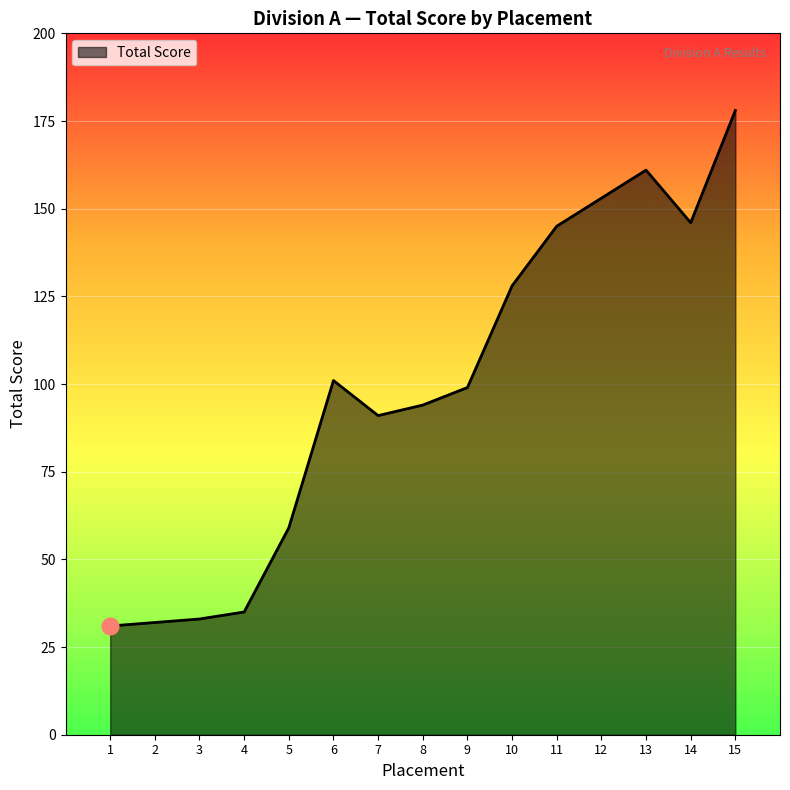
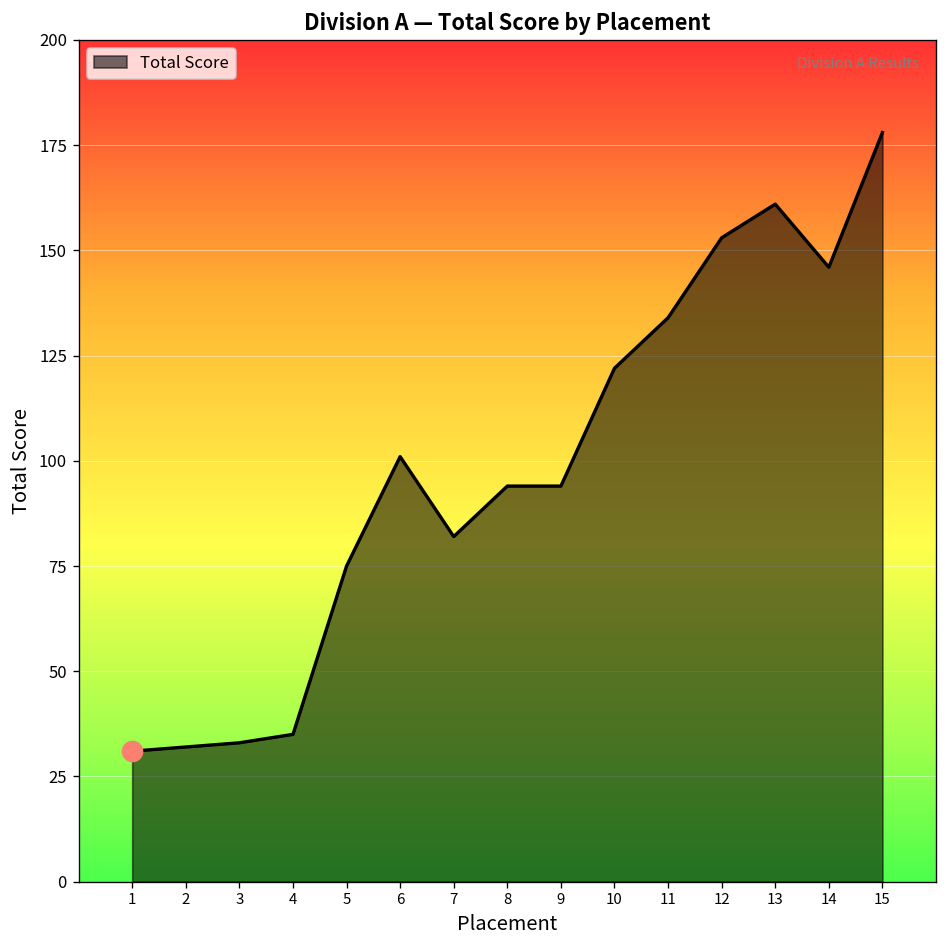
  {
    "Total Score": {
      "2": 32,
      "3": 33,
      "4": 35,
-     "5": 59,
+     "5": 75,
      "6": 101,
-     "7": 91,
+     "7": 82,
      "8": 94,
-     "9": 99,
-     "10": 128,
-     "11": 145,
+     "9": 94,
+     "10": 122,
+     "11": 134,
      "12": 153,
      "13": 161,
      "14": 146,
      "15": 178
    }
  }
